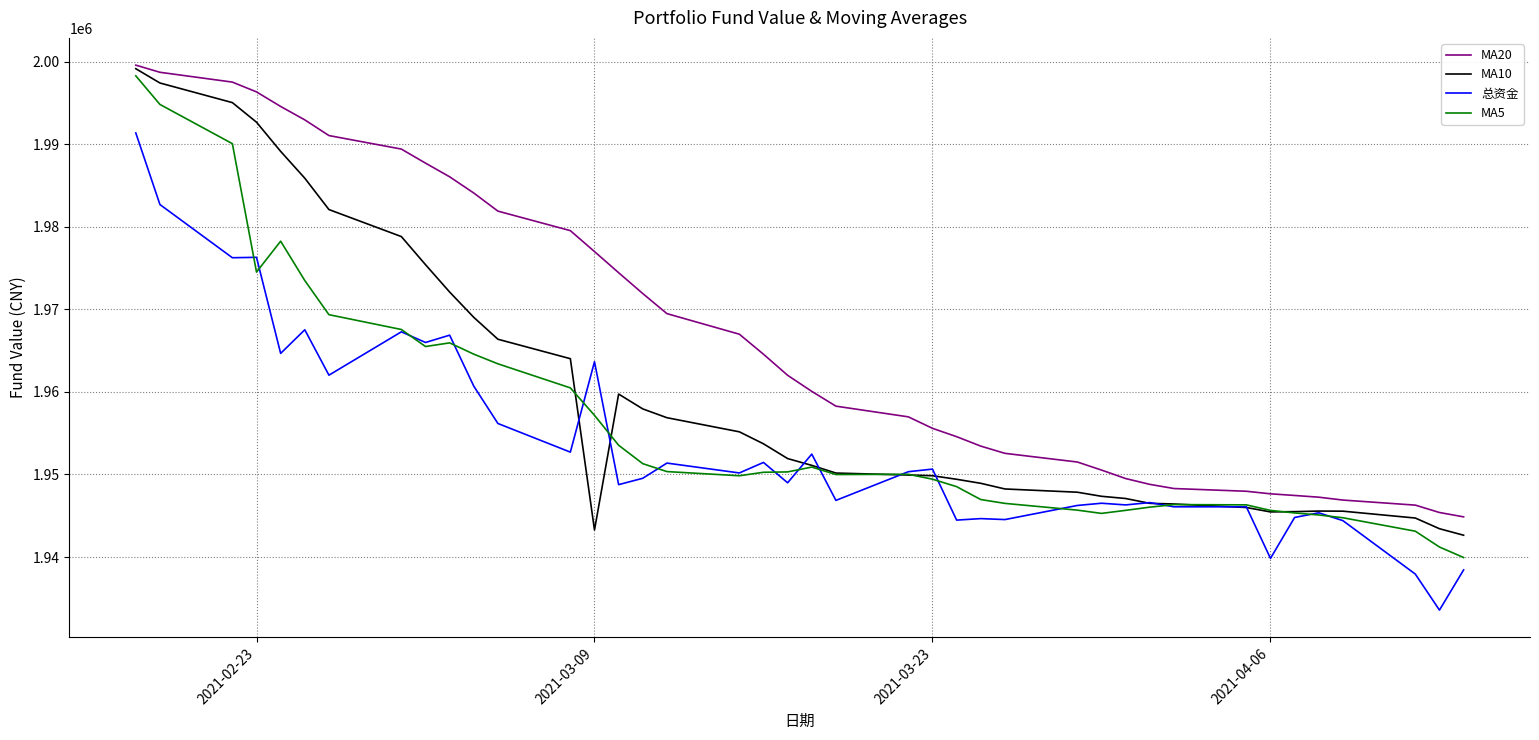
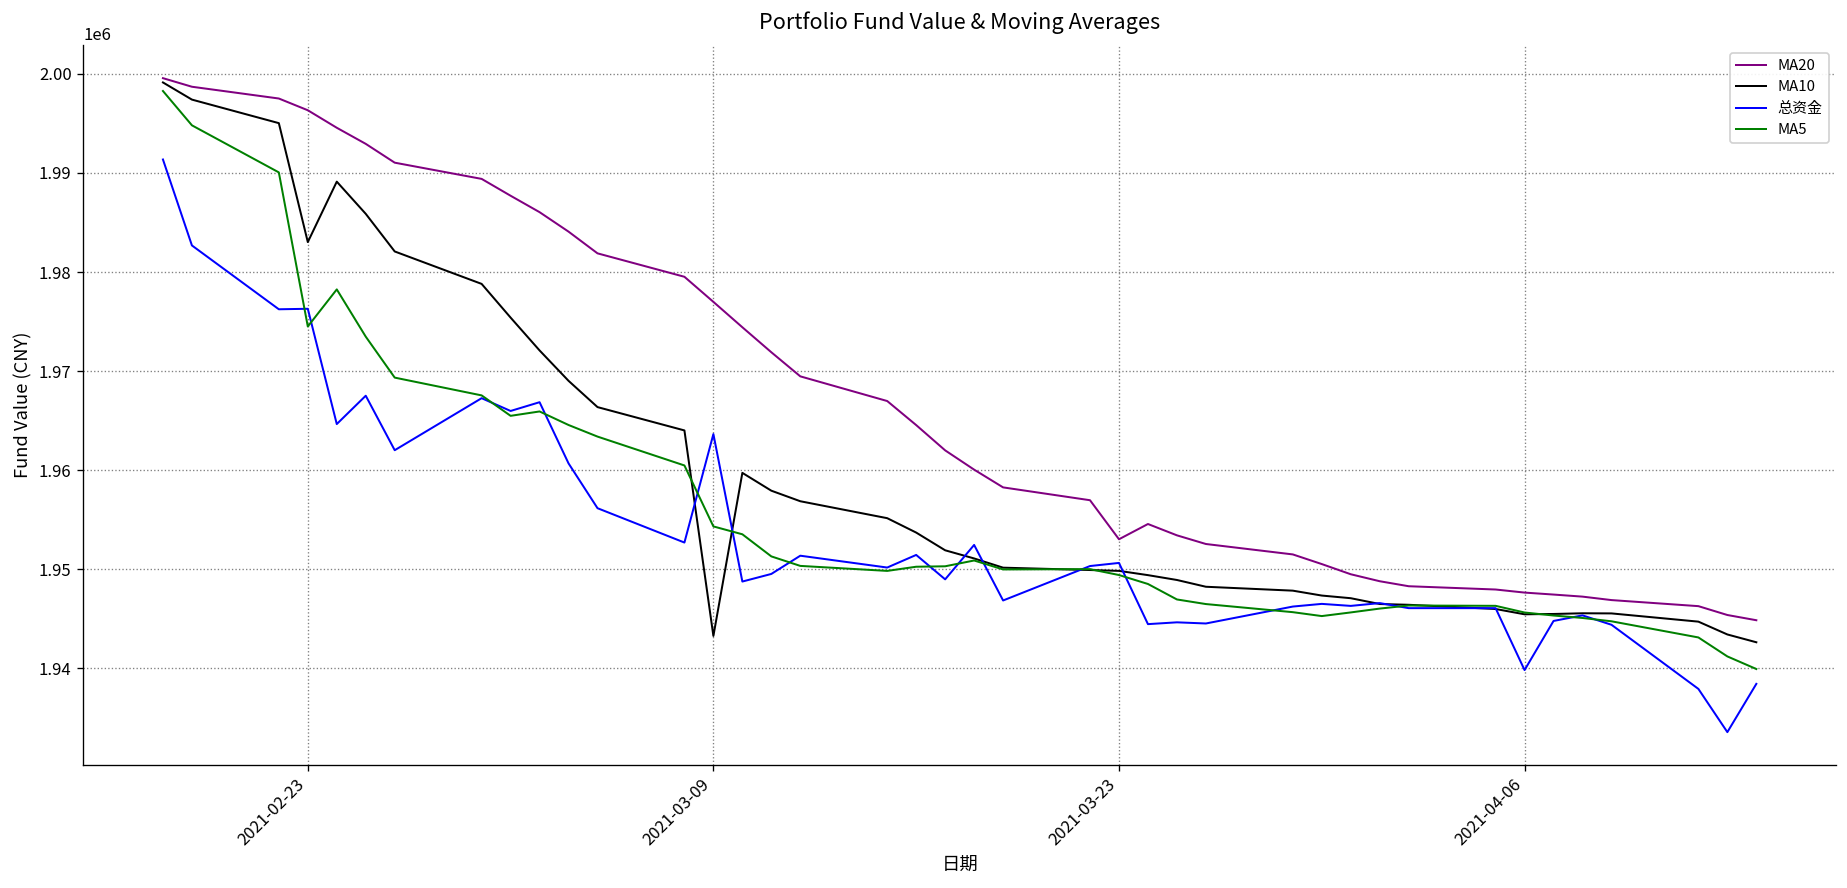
  {
    "MA20": {
      "2021-02-23": 1996000,
      "2021-03-09": 1977000,
-     "2021-03-23": 1956000,
+     "2021-03-23": 1953000,
      "2021-04-06": 1948000
    },
    "MA10": {
-     "2021-02-23": 1993000,
+     "2021-02-23": 1983000,
      "2021-03-09": 1943000,
      "2021-03-23": 1950000
    },
    "总资金": {
      "2021-02-23": 1976000,
      "2021-03-09": 1964000,
      "2021-03-23": 1951000,
      "2021-04-06": 1940000
    },
    "MA5": {
      "2021-02-23": 1975000,
-     "2021-03-09": 1957000,
+     "2021-03-09": 1954000,
      "2021-03-23": 1949000
    }
  }
